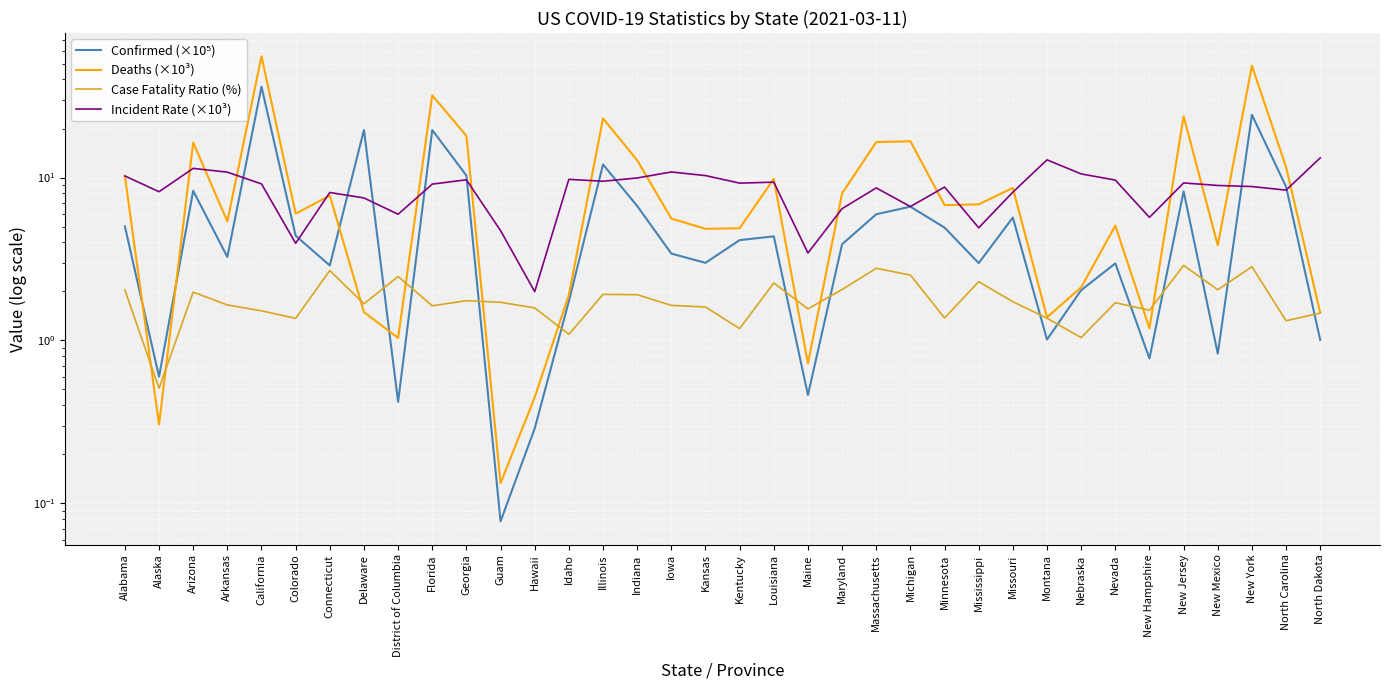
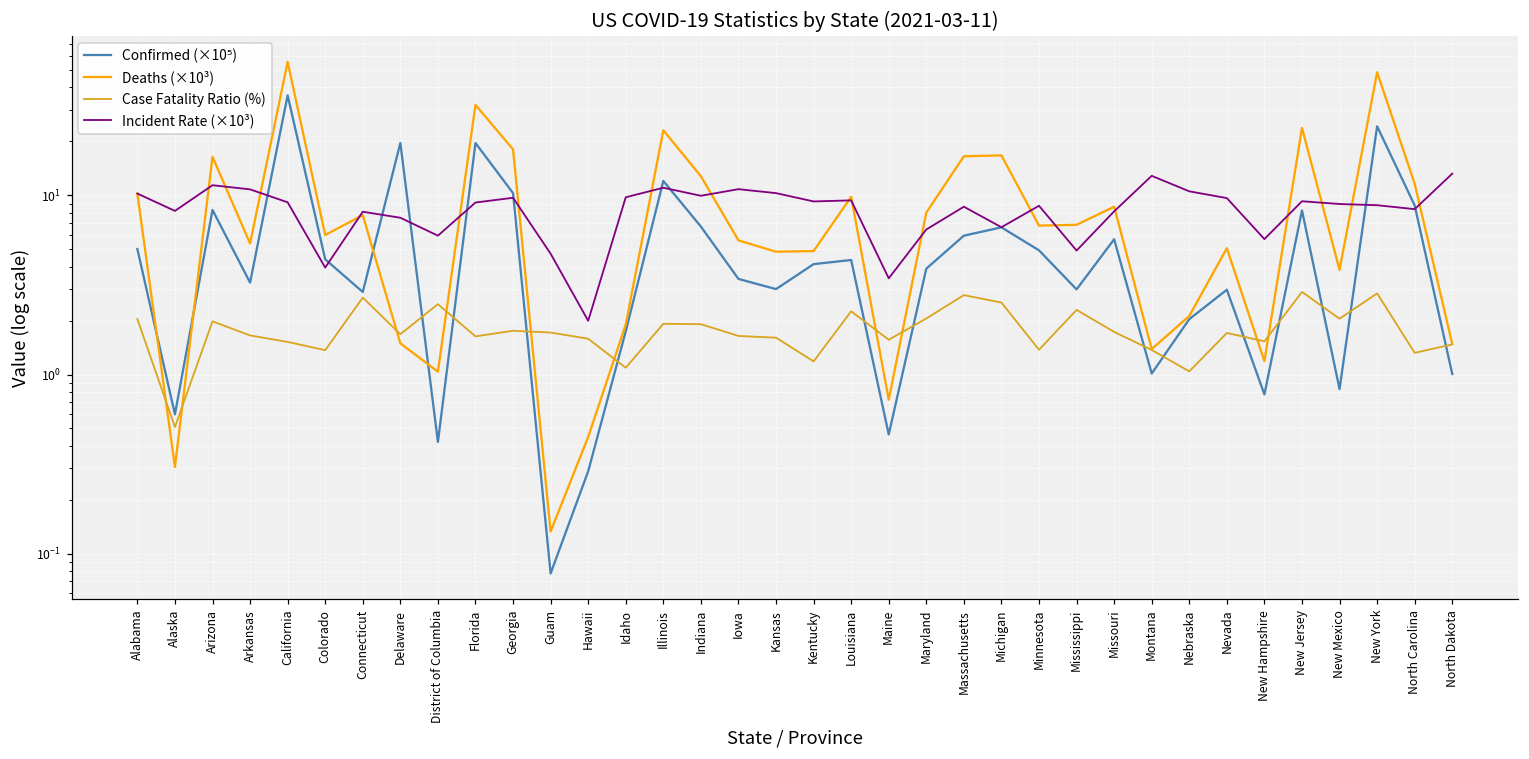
  {
    "Confirmed (×10⁵)": {
      "Alabama": 5,
      "Alaska": 0.60,
      "Arizona": 8,
      "Arkansas": 3.3,
      "California": 36,
      "Colorado": 4.4,
      "Connecticut": 2.9,
      "Delaware": 20,
      "District of Columbia": 0.42,
      "Florida": 20,
      "Georgia": 10,
      "Guam": 0.08,
      "Hawaii": 0.29,
      "Idaho": 1.7,
      "Illinois": 12,
      "Indiana": 6.7,
      "Iowa": 3.4,
      "Kansas": 3,
      "Kentucky": 4,
      "Louisiana": 4.4,
      "Maine": 0.46,
      "Maryland": 4,
      "Massachusetts": 6,
      "Minnesota": 5,
      "Mississippi": 3,
      "Missouri": 5.7,
      "Montana": 1,
      "Nebraska": 2,
      "Nevada": 3,
      "New Hampshire": 0.8,
      "New Jersey": 8,
      "New Mexico": 0.8,
      "New York": 24,
      "North Carolina": 9,
      "North Dakota": 1
    },
    "Incident Rate (×10³)": {
      "Alaska": 8,
      "Arizona": 11,
      "Arkansas": 11,
      "California": 9,
      "Colorado": 4,
      "Connecticut": 8,
      "Delaware": 7,
      "District of Columbia": 6,
      "Florida": 9,
      "Georgia": 10,
      "Guam": 4.7,
      "Hawaii": 2,
      "Idaho": 10,
-     "Illinois": 9,
+     "Illinois": 11,
      "Indiana": 10,
      "Iowa": 11,
      "Kansas": 10,
      "Kentucky": 9,
      "Louisiana": 9,
      "Maine": 3.4,
      "Maryland": 6.4,
      "Massachusetts": 9,
      "Minnesota": 9,
      "Mississippi": 5,
      "Missouri": 8,
      "Montana": 13,
      "Nebraska": 11,
      "Nevada": 10,
      "New Hampshire": 5.7,
      "New Jersey": 9,
      "New Mexico": 9,
      "New York": 9,
      "North Carolina": 8,
      "North Dakota": 13
    }
  }
